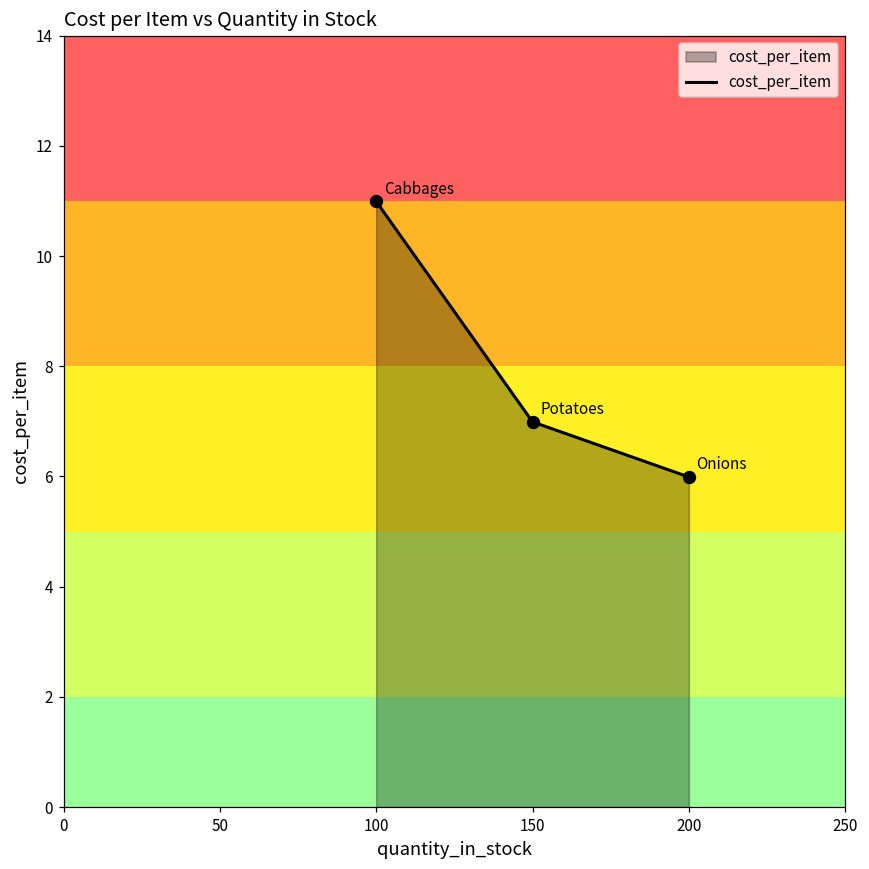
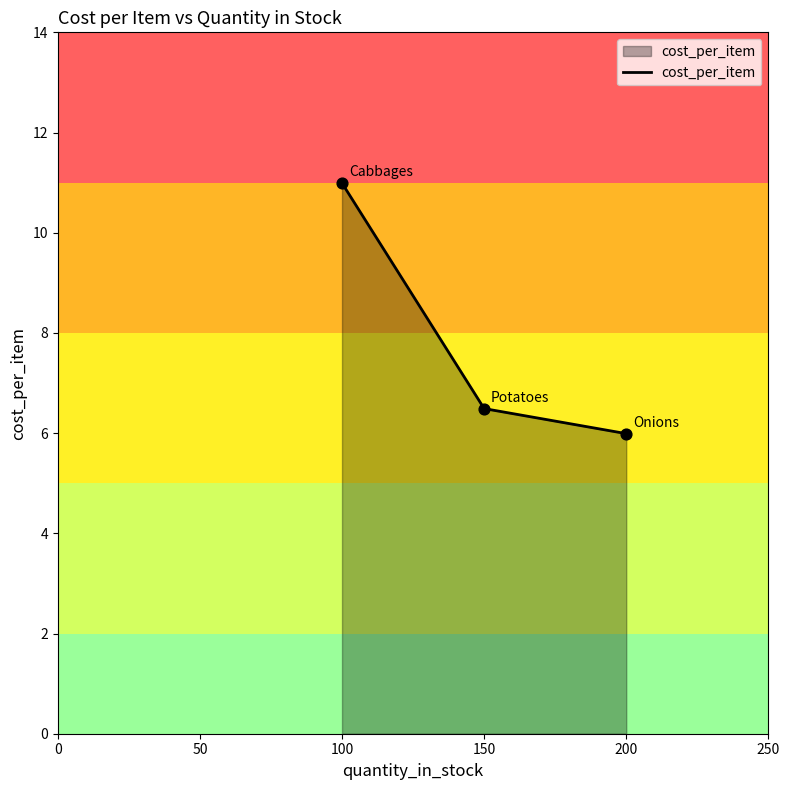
  {
    "100": 11.0,
-   "150": 7.0,
+   "150": 6.5,
    "200": 6.0
  }
